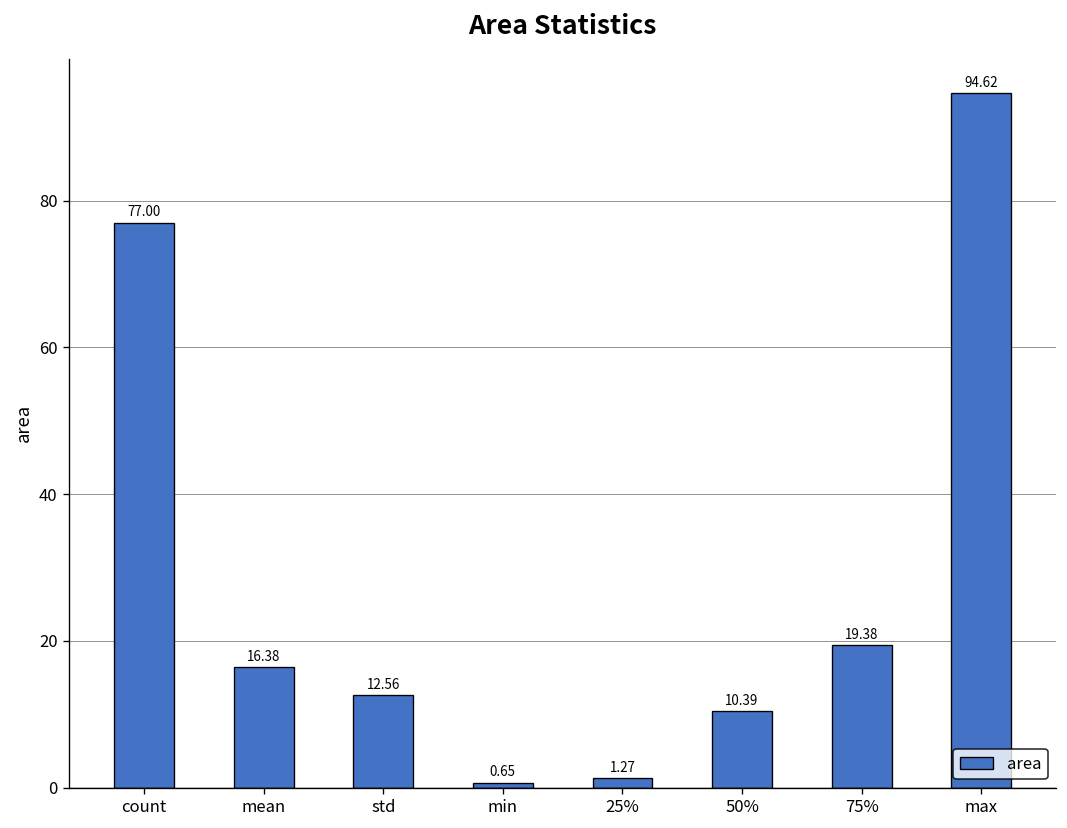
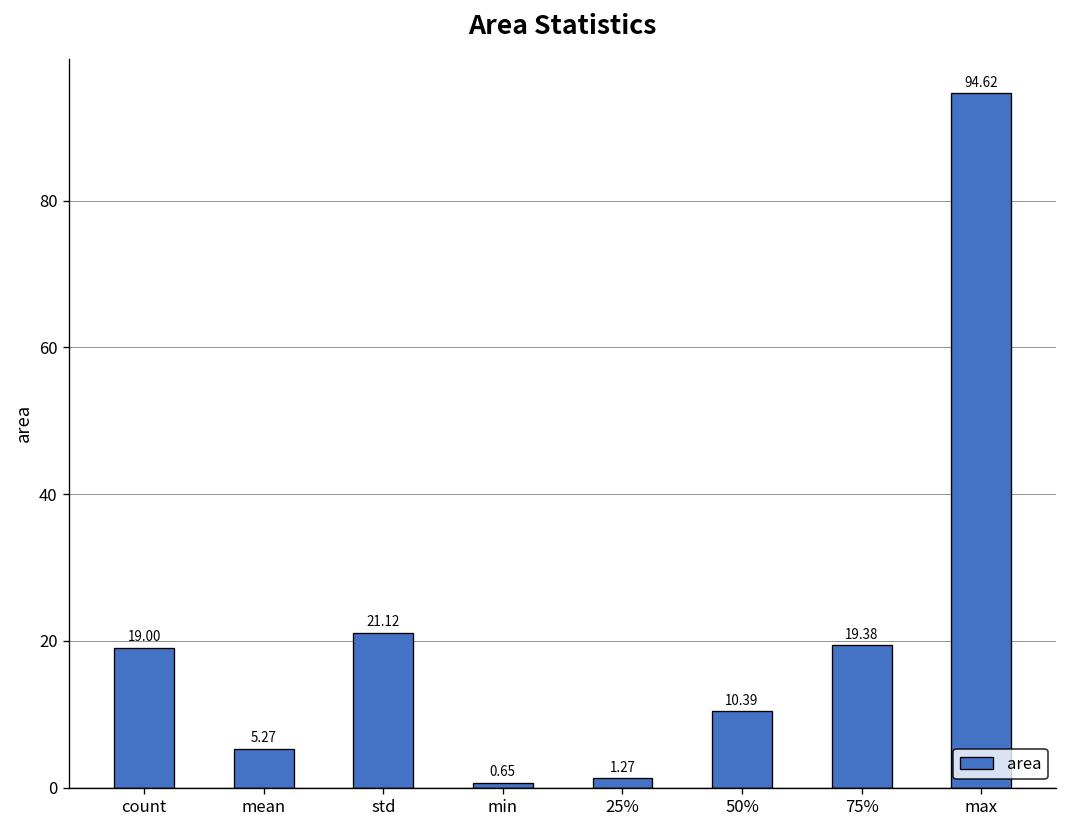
  {
-   "count": 77.00,
-   "mean": 16.38,
-   "std": 12.56,
+   "count": 19.00,
+   "mean": 5.27,
+   "std": 21.12,
    "min": 0.65,
    "25%": 1.27,
    "50%": 10.39,
    "75%": 19.38,
    "max": 94.62
  }
